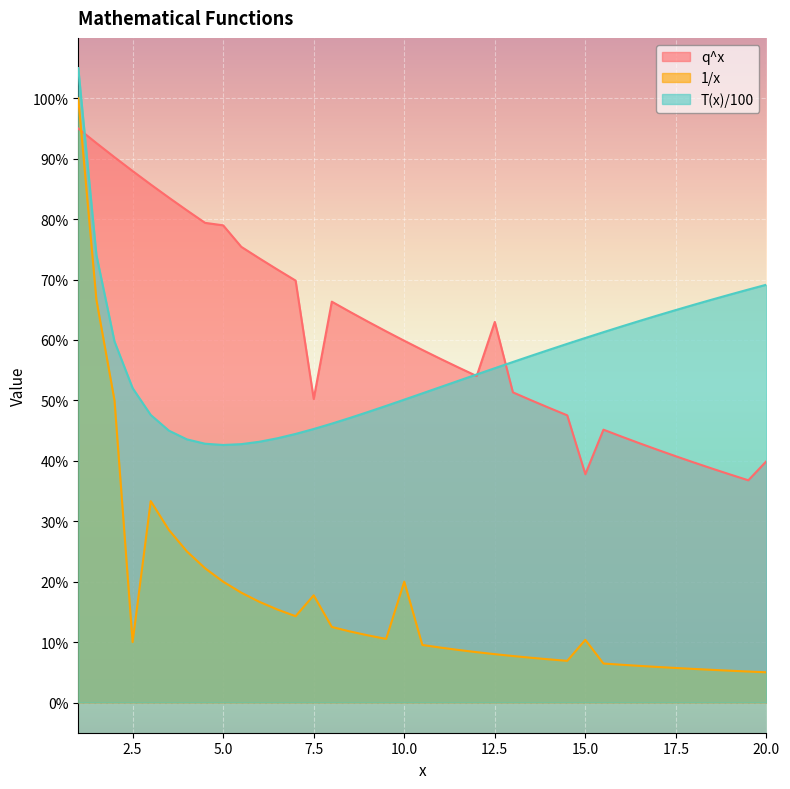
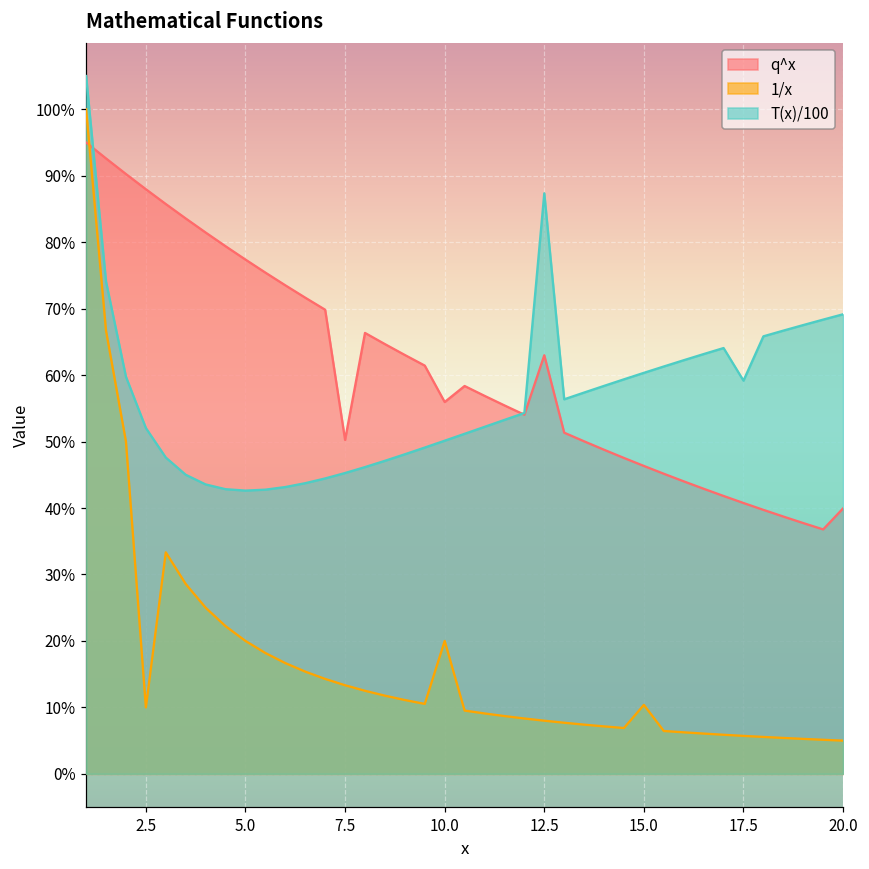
  {
    "q^x": {
      "2.5": "88%",
-     "5.0": "79%",
+     "5.0": "77%",
      "7.5": "50%",
-     "10.0": "60%",
+     "10.0": "56%",
      "12.5": "63%",
-     "15.0": "38%",
+     "15.0": "46%",
      "17.5": "41%",
      "20.0": "40%"
    },
    "1/x": {
      "2.5": "10%",
      "5.0": "20%",
-     "7.5": "18%",
+     "7.5": "13%",
      "10.0": "20%",
      "12.5": "8%",
      "15.0": "10%",
      "17.5": "6%",
      "20.0": "5%"
    },
    "T(x)/100": {
      "2.5": "52%",
      "5.0": "43%",
      "7.5": "45%",
      "10.0": "50%",
-     "12.5": "55%",
+     "12.5": "87%",
      "15.0": "60%",
-     "17.5": "65%",
+     "17.5": "59%",
      "20.0": "69%"
    }
  }
